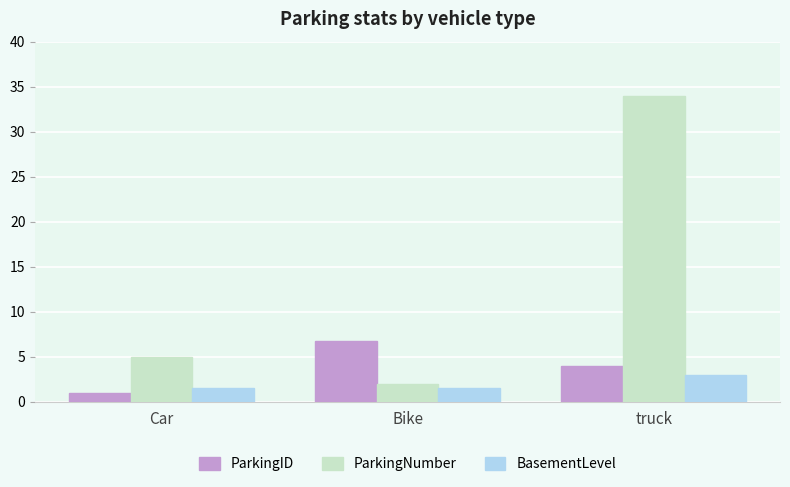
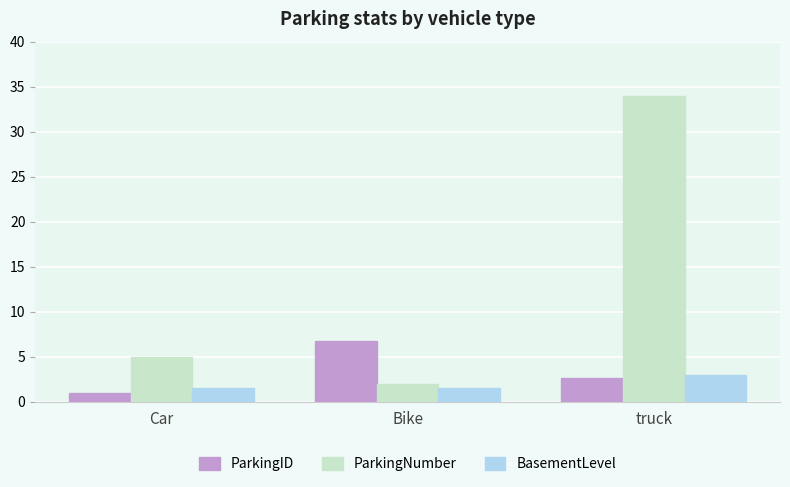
  {
    "ParkingID": {
      "Car": 1,
      "Bike": 7,
-     "truck": 4
+     "truck": 3
    }
  }
